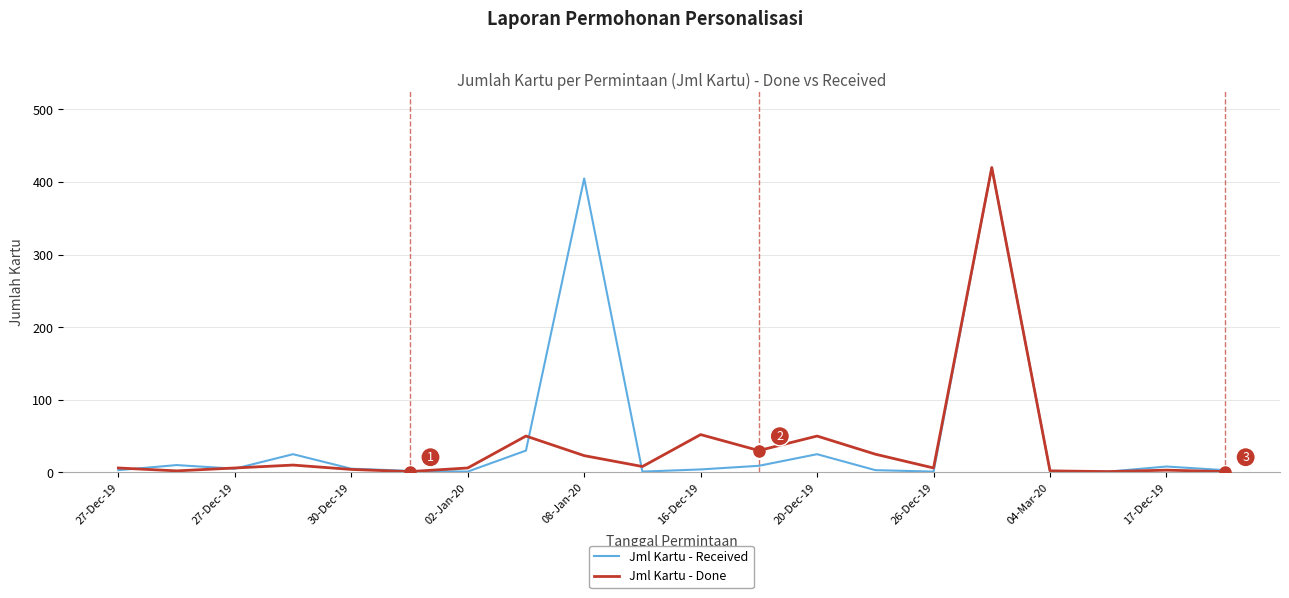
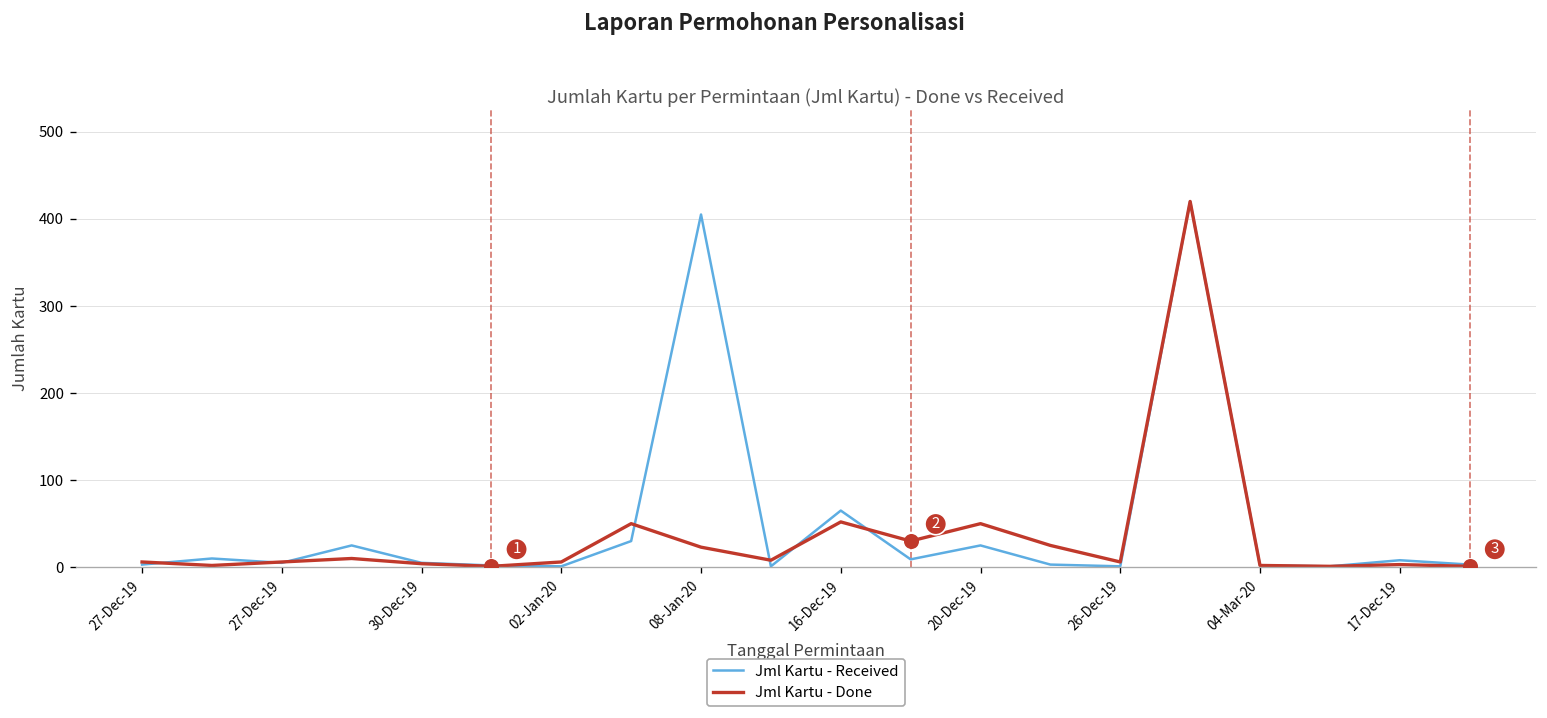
  {
    "Jml Kartu - Received": {
      "08-Jan-20": 410,
-     "16-Dec-19": 0,
+     "16-Dec-19": 70,
      "20-Dec-19": 30,
      "26-Dec-19": 0,
      "17-Dec-19": 10
    }
  }
